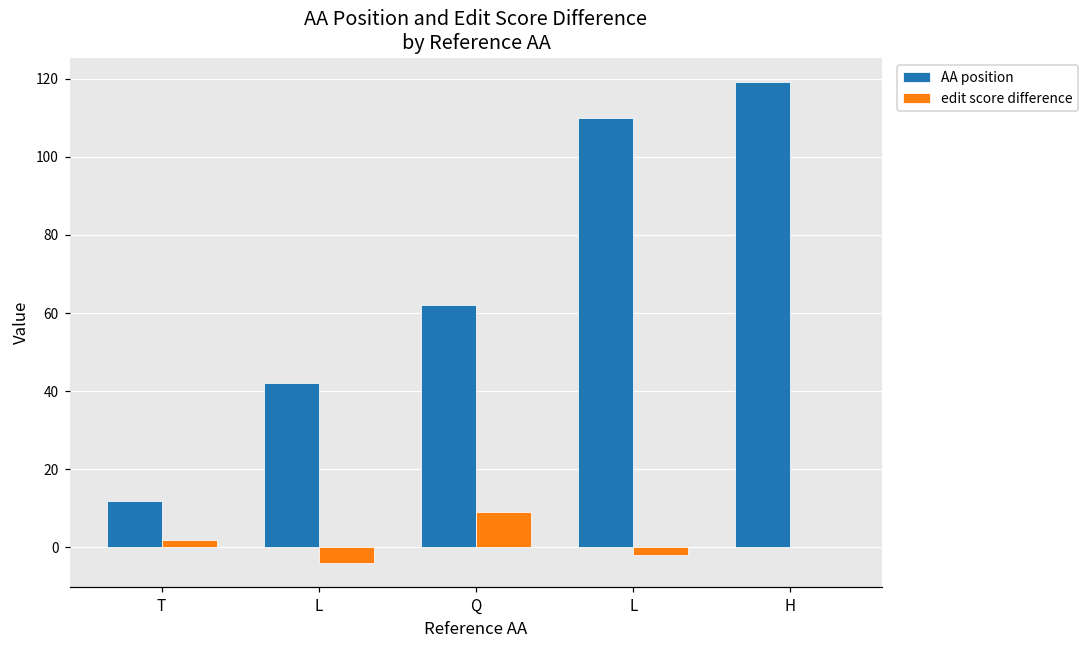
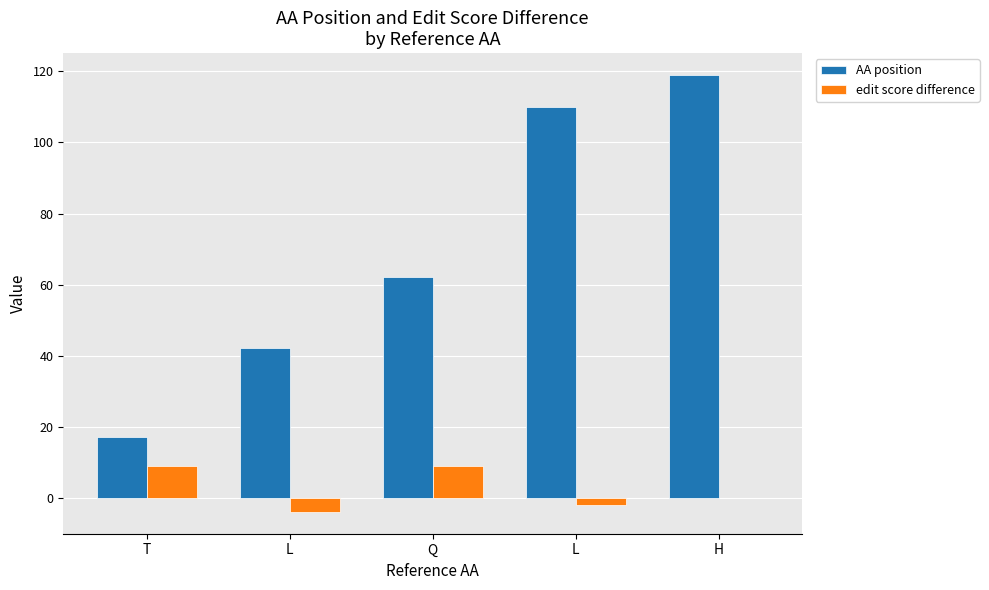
  {
    "AA position": {
-     "T": 12,
+     "T": 17,
      "Q": 62,
      "H": 119
    },
    "edit score difference": {
-     "T": 2,
+     "T": 9,
      "Q": 9,
      "H": 0
    }
  }
